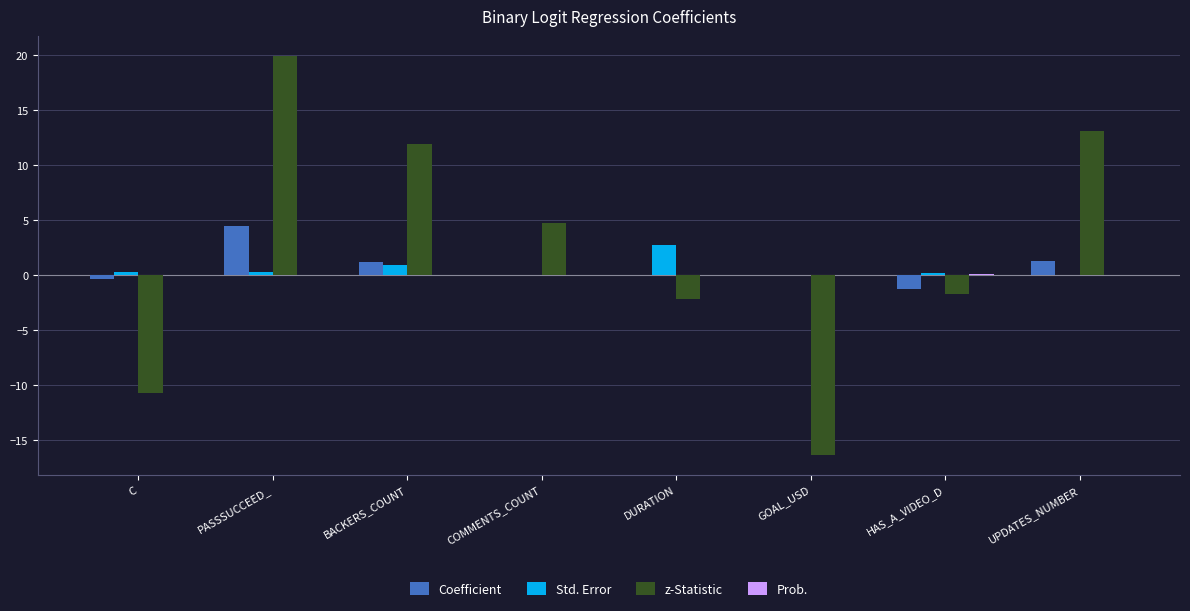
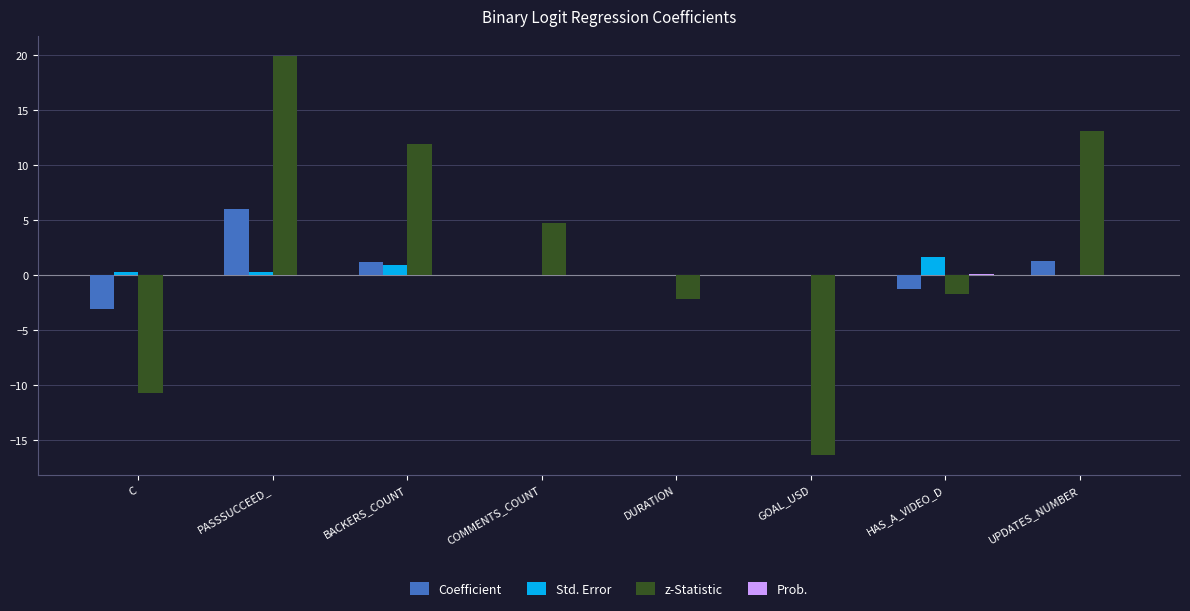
  {
    "Coefficient": {
-     "C": -0.4,
-     "PASSSUCCEED_": 4.5,
+     "C": -3.0,
+     "PASSSUCCEED_": 6.0,
      "BACKERS_COUNT": 1.2,
      "HAS_A_VIDEO_D": -1.3,
      "UPDATES_NUMBER": 1.3
    },
    "Std. Error": {
      "C": 0.3,
      "PASSSUCCEED_": 0.3,
      "BACKERS_COUNT": 1.0,
-     "DURATION": 2.8,
-     "HAS_A_VIDEO_D": 0.2
+     "DURATION": 0.0,
+     "HAS_A_VIDEO_D": 1.7
    },
    "z-Statistic": {
      "C": -10.7,
      "PASSSUCCEED_": 19.9,
      "BACKERS_COUNT": 11.9,
      "COMMENTS_COUNT": 4.7,
      "DURATION": -2.2,
      "GOAL_USD": -16.3,
      "HAS_A_VIDEO_D": -1.7,
      "UPDATES_NUMBER": 13.1
    },
    "Prob.": {
      "C": 0.0,
      "PASSSUCCEED_": 0.0,
      "BACKERS_COUNT": 0.0,
      "COMMENTS_COUNT": 0.0,
      "GOAL_USD": 0.0,
      "UPDATES_NUMBER": 0.0
    }
  }
